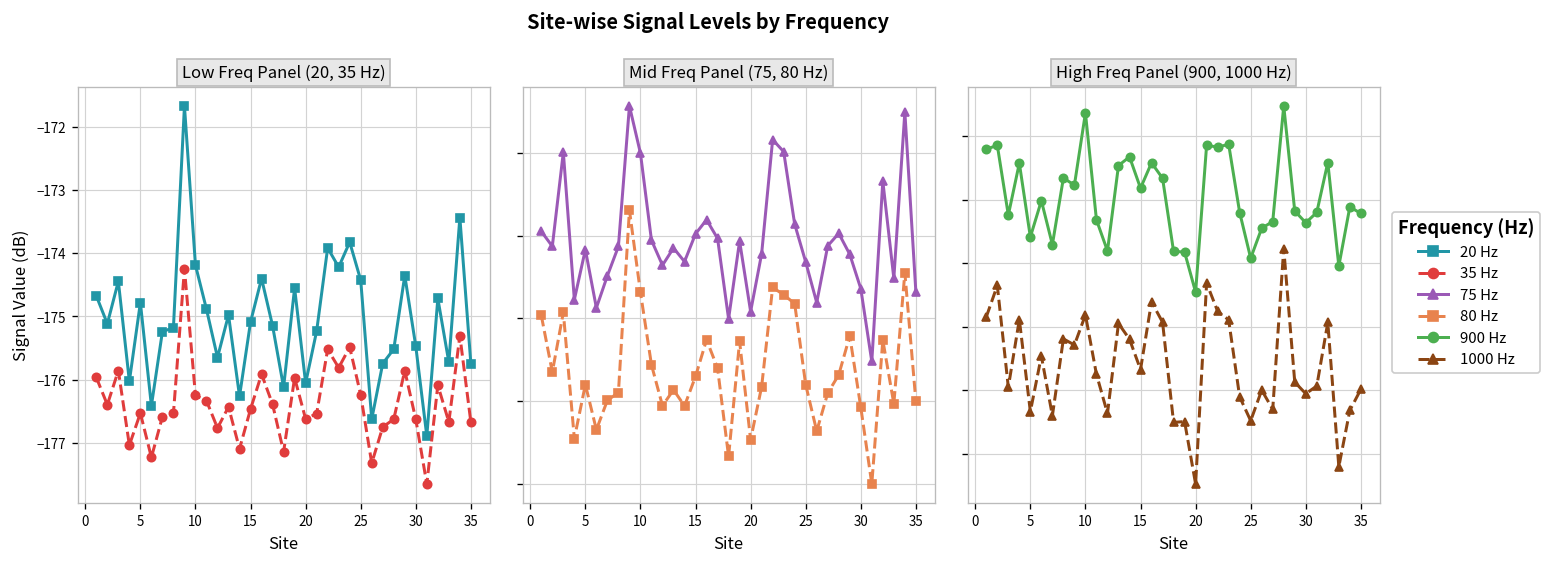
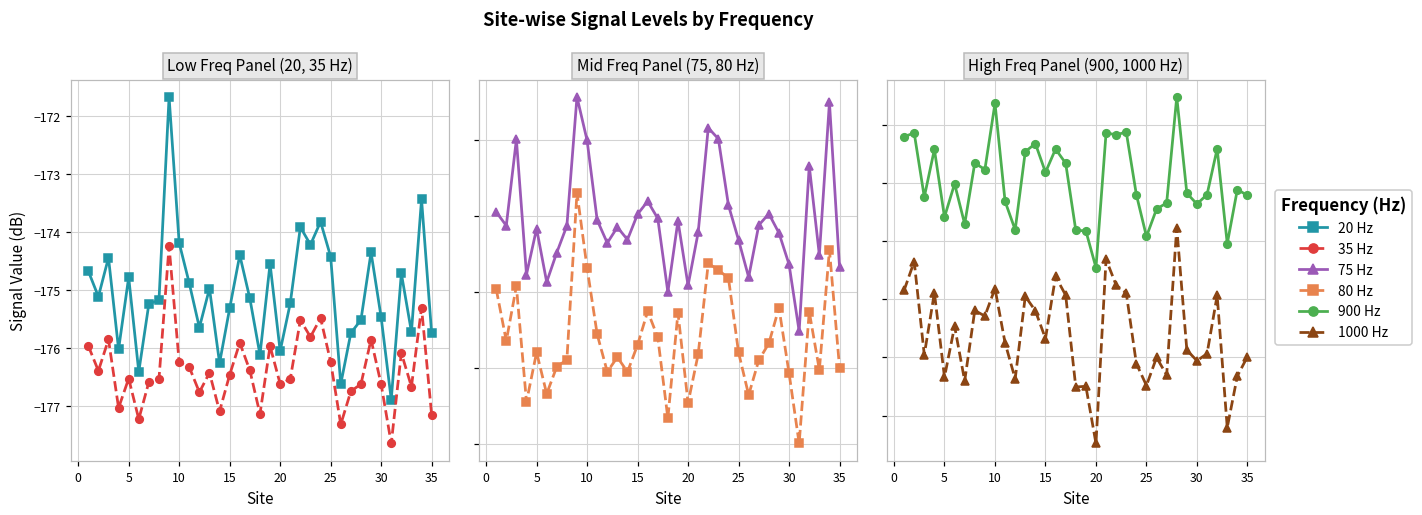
  {
    "Low Freq Panel (20, 35 Hz)": {
      "20 Hz": {
        "5": -174.8,
        "10": -174.2,
-       "15": -175.1,
+       "15": -175.3,
        "20": -176.1,
        "25": -174.4,
        "30": -175.5,
        "35": -175.7
      },
      "35 Hz": {
        "5": -176.5,
        "10": -176.2,
        "15": -176.5,
        "20": -176.6,
        "25": -176.2,
        "30": -176.6,
-       "35": -176.7
+       "35": -177.2
      }
    }
  }
